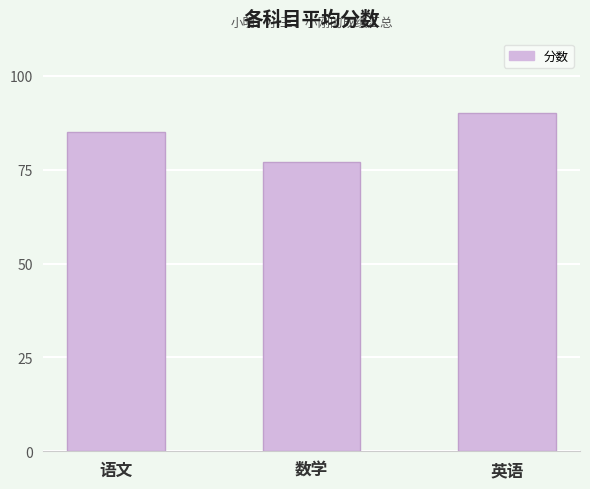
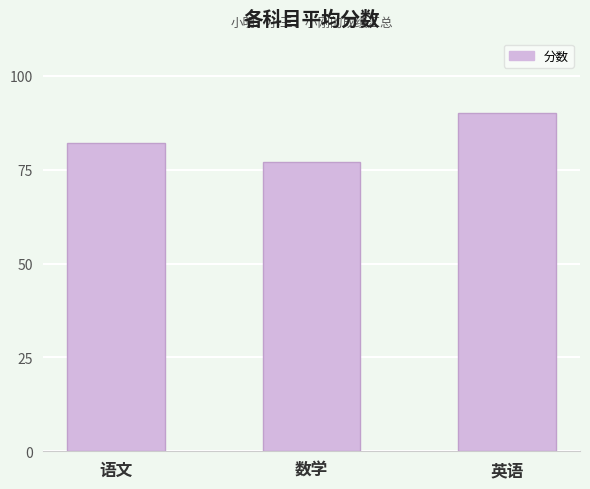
  {
-   "语文": 85,
+   "语文": 82,
    "数学": 77,
    "英语": 90
  }
